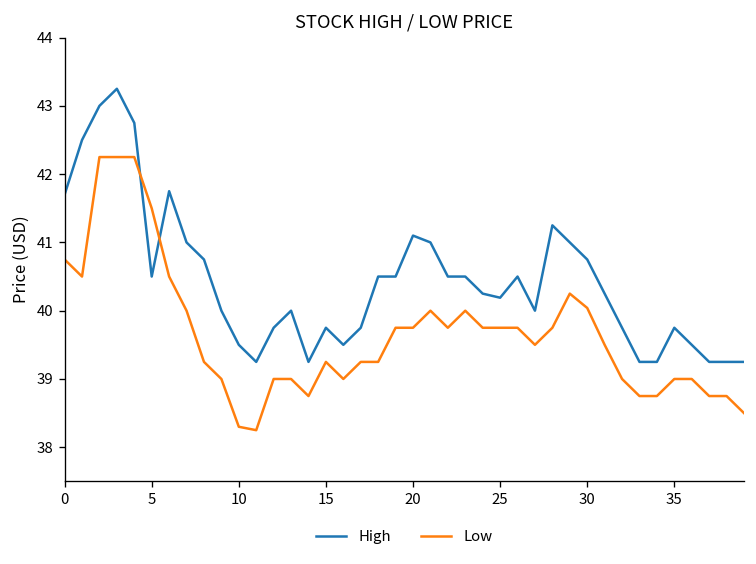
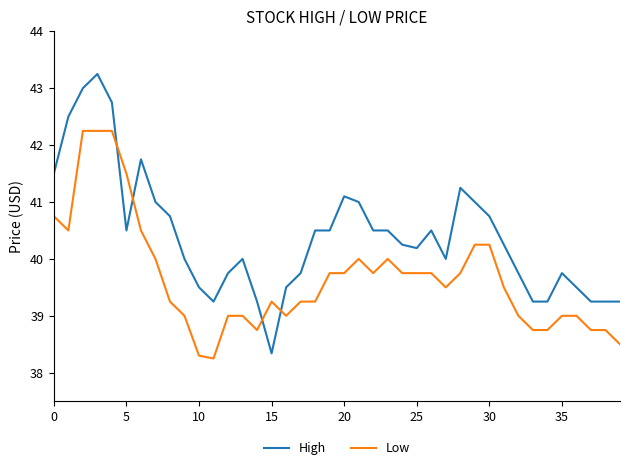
  {
    "High": {
-     "0": 41.7,
+     "0": 41.5,
      "5": 40.5,
      "10": 39.5,
-     "15": 39.8,
+     "15": 38.3,
      "20": 41.1,
      "25": 40.2,
      "30": 40.8,
      "35": 39.8
    },
    "Low": {
      "0": 40.8,
      "5": 41.5,
      "10": 38.3,
      "15": 39.3,
      "20": 39.8,
      "25": 39.8,
-     "30": 40.0,
+     "30": 40.3,
      "35": 39.0
    }
  }
